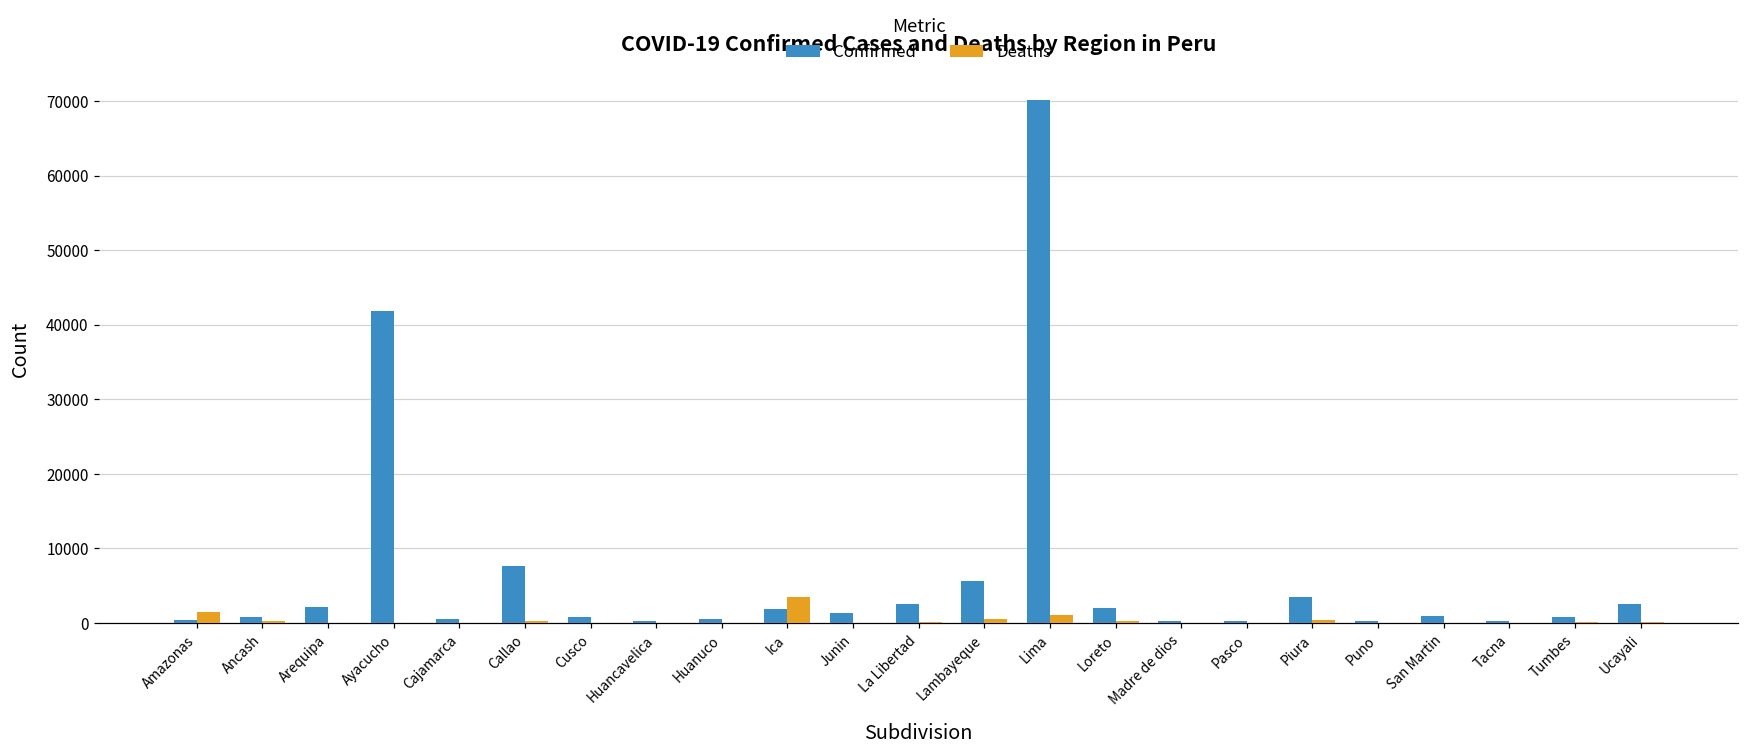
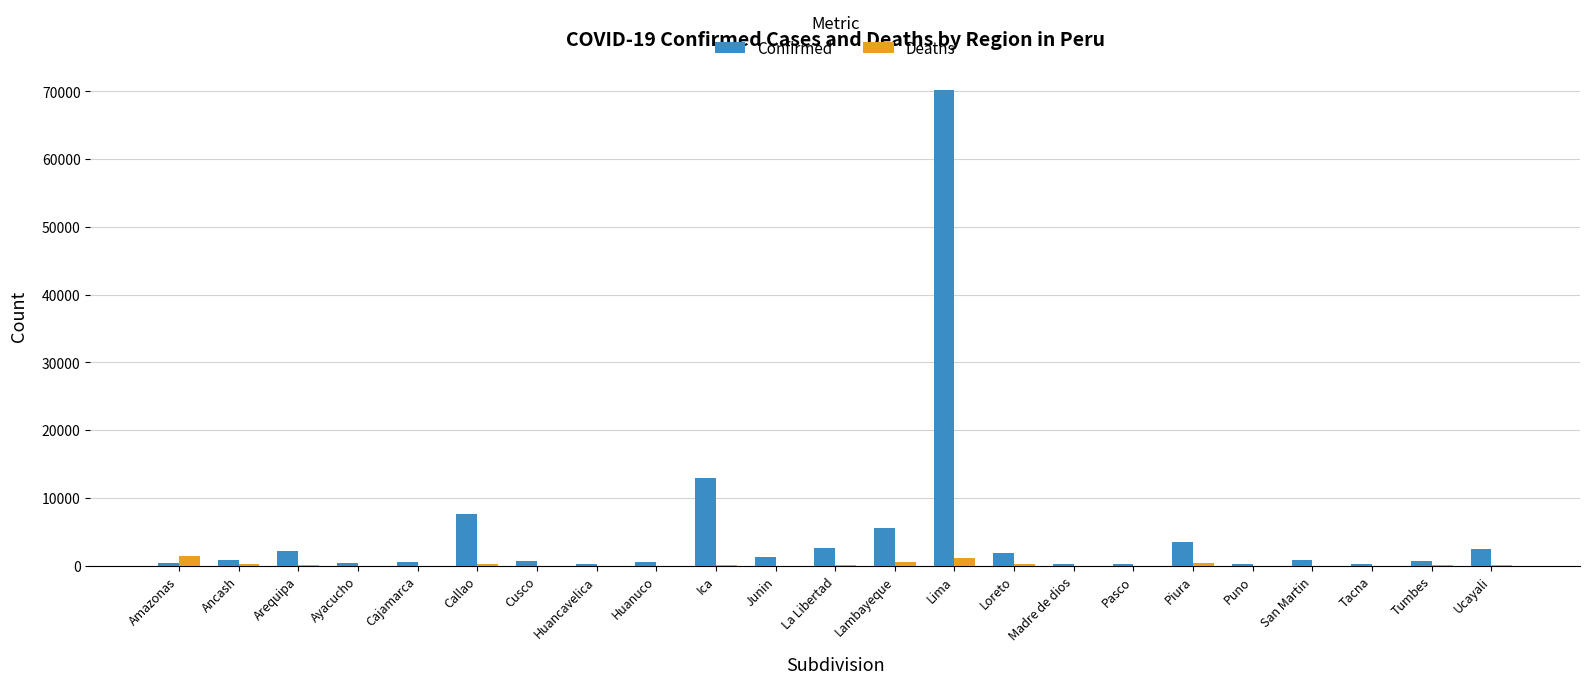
  {
    "Confirmed": {
      "Amazonas": 0,
      "Ancash": 1000,
      "Arequipa": 2000,
-     "Ayacucho": 42000,
+     "Ayacucho": 0,
      "Cajamarca": 0,
      "Callao": 8000,
      "Cusco": 1000,
      "Huanuco": 1000,
-     "Ica": 2000,
+     "Ica": 13000,
      "Junin": 1000,
      "La Libertad": 3000,
      "Lambayeque": 6000,
      "Lima": 70000,
      "Loreto": 2000,
      "Piura": 3000,
      "San Martin": 1000,
      "Tumbes": 1000,
      "Ucayali": 2000
    },
    "Deaths": {
      "Amazonas": 1000,
-     "Ica": 3000,
+     "Ica": 0,
      "Lambayeque": 1000,
      "Lima": 1000,
      "Piura": 0
    }
  }
